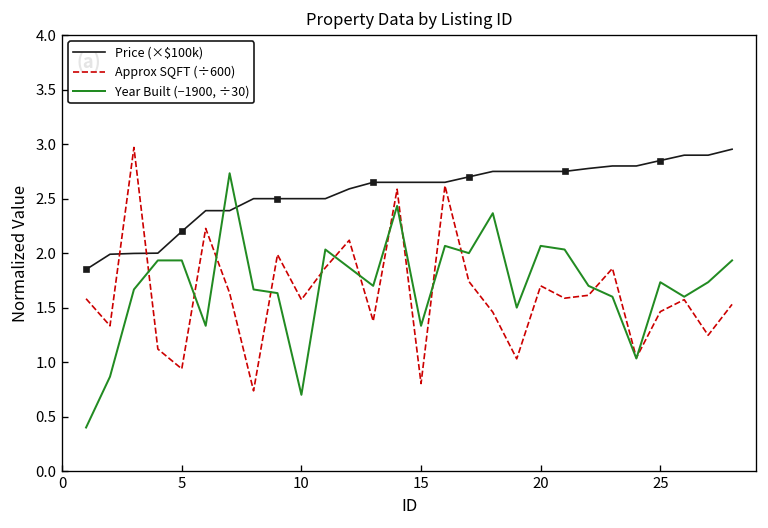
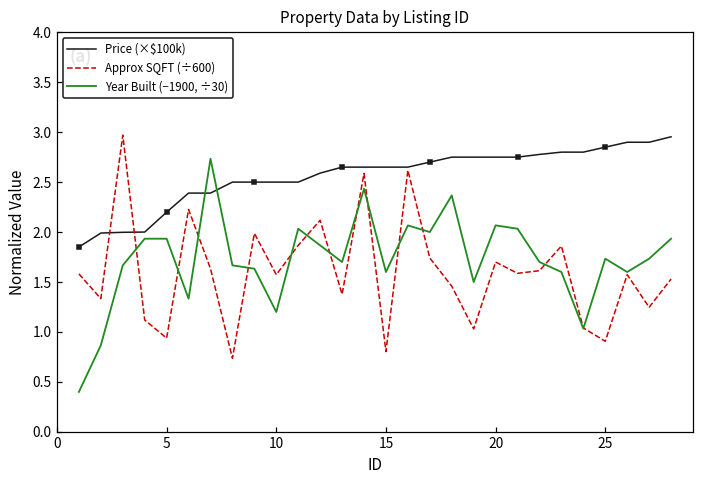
  {
    "Approx SQFT (÷600)": {
      "5": 0.9,
      "10": 1.6,
      "15": 0.8,
      "20": 1.7,
-     "25": 1.5
+     "25": 0.9
    },
    "Year Built (−1900, ÷30)": {
      "5": 1.9,
-     "10": 0.7,
-     "15": 1.3,
+     "10": 1.2,
+     "15": 1.6,
      "20": 2.1,
      "25": 1.7
    }
  }
